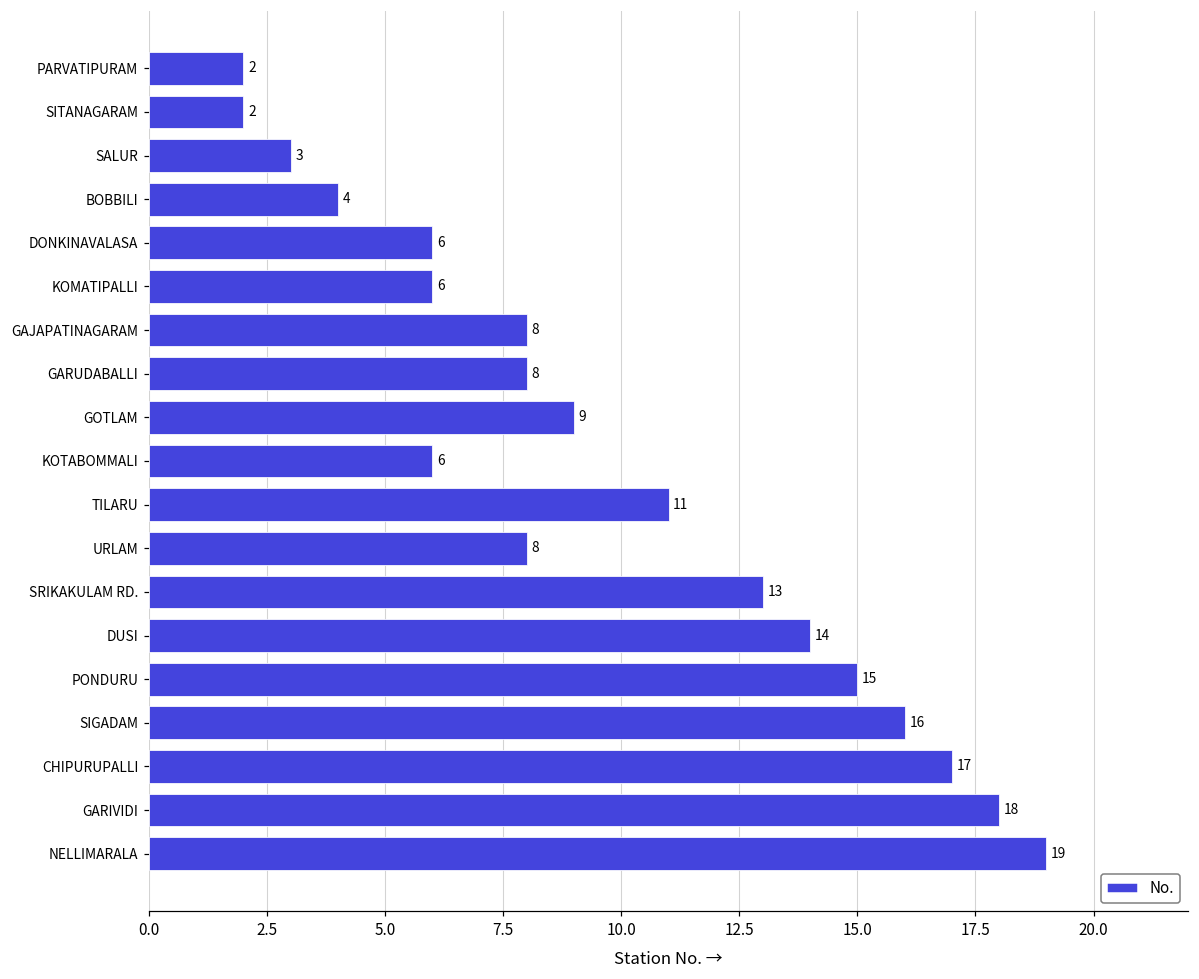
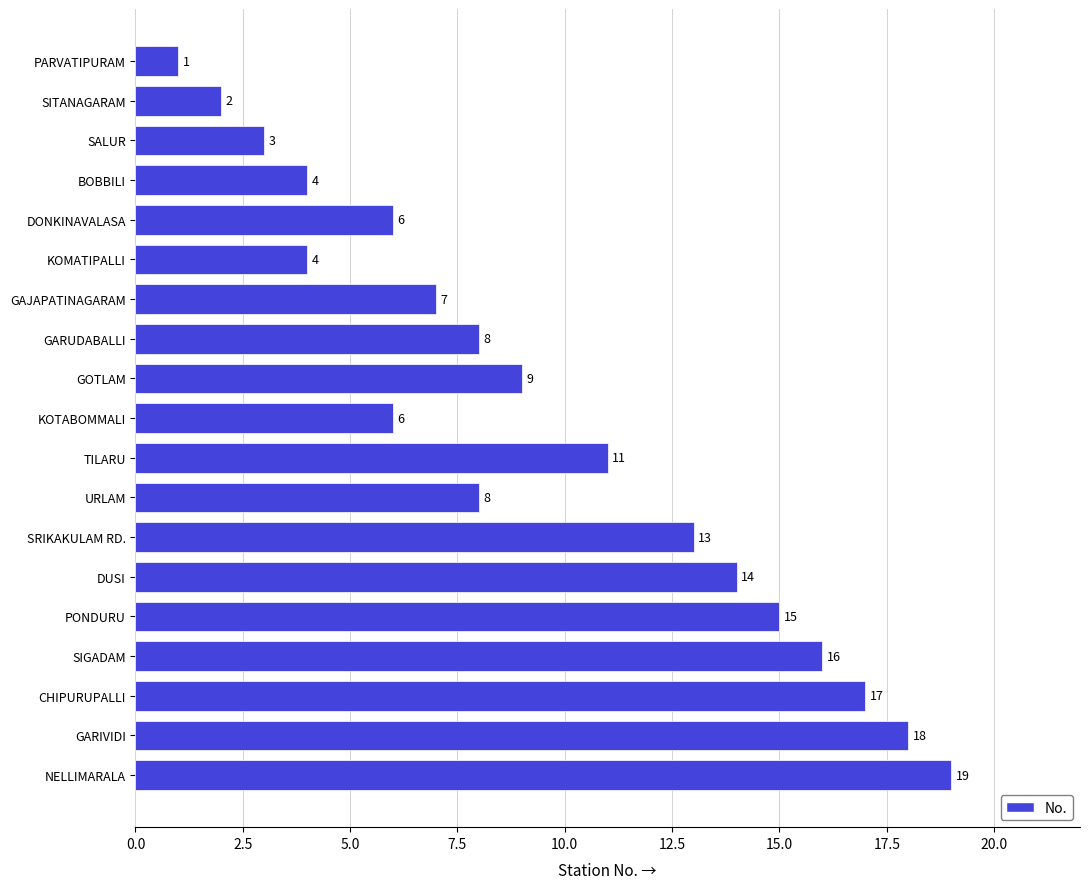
  {
-   "PARVATIPURAM": 2,
+   "PARVATIPURAM": 1,
    "SITANAGARAM": 2,
    "SALUR": 3,
    "BOBBILI": 4,
    "DONKINAVALASA": 6,
-   "KOMATIPALLI": 6,
-   "GAJAPATINAGARAM": 8,
+   "KOMATIPALLI": 4,
+   "GAJAPATINAGARAM": 7,
    "GARUDABALLI": 8,
    "GOTLAM": 9,
    "KOTABOMMALI": 6,
    "TILARU": 11,
    "URLAM": 8,
    "SRIKAKULAM RD.": 13,
    "DUSI": 14,
    "PONDURU": 15,
    "SIGADAM": 16,
    "CHIPURUPALLI": 17,
    "GARIVIDI": 18,
    "NELLIMARALA": 19
  }
